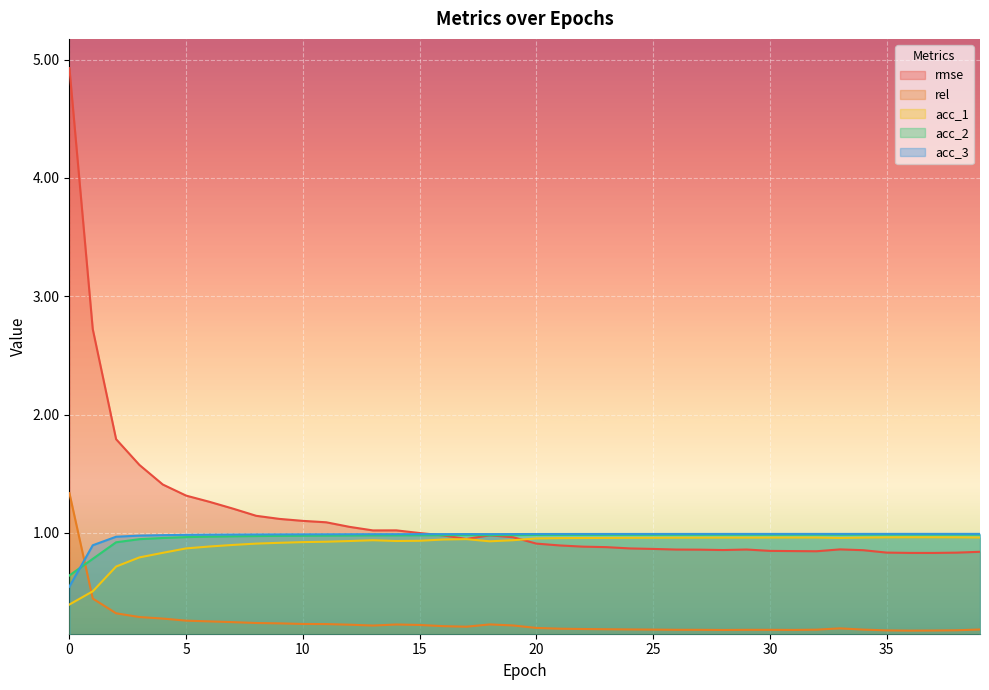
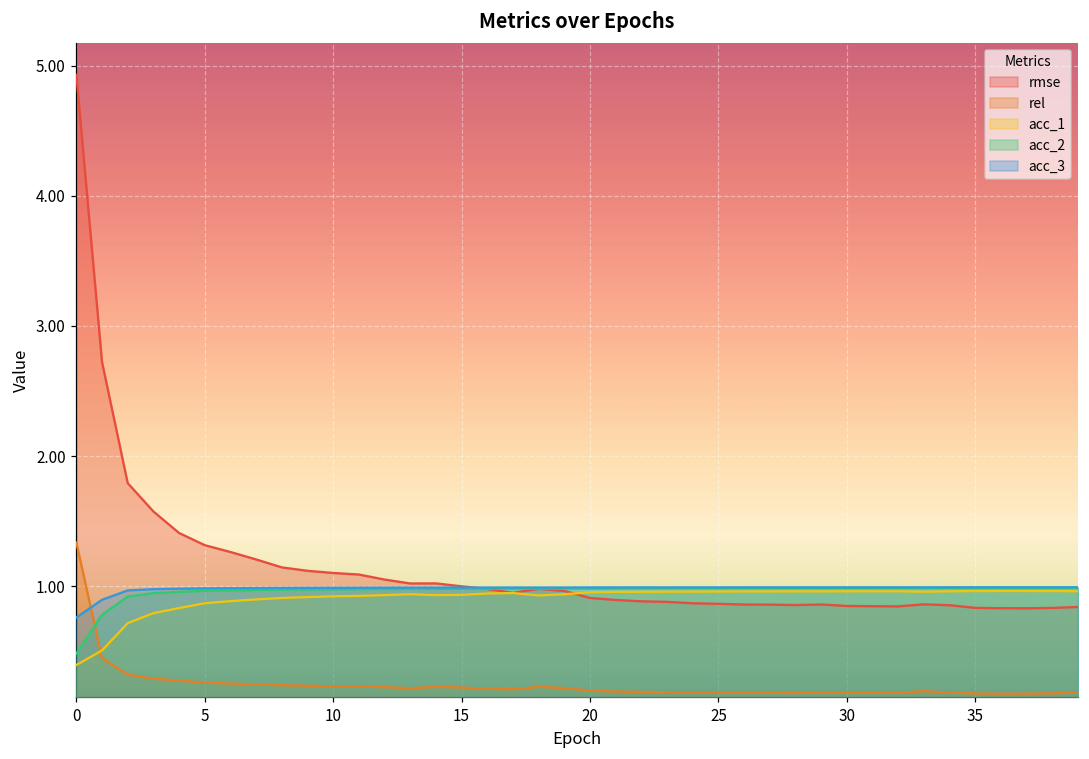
  {
    "acc_2": {
-     "0": 0.64
+     "0": 0.48
    },
    "acc_3": {
-     "0": 0.55
+     "0": 0.76
    }
  }
